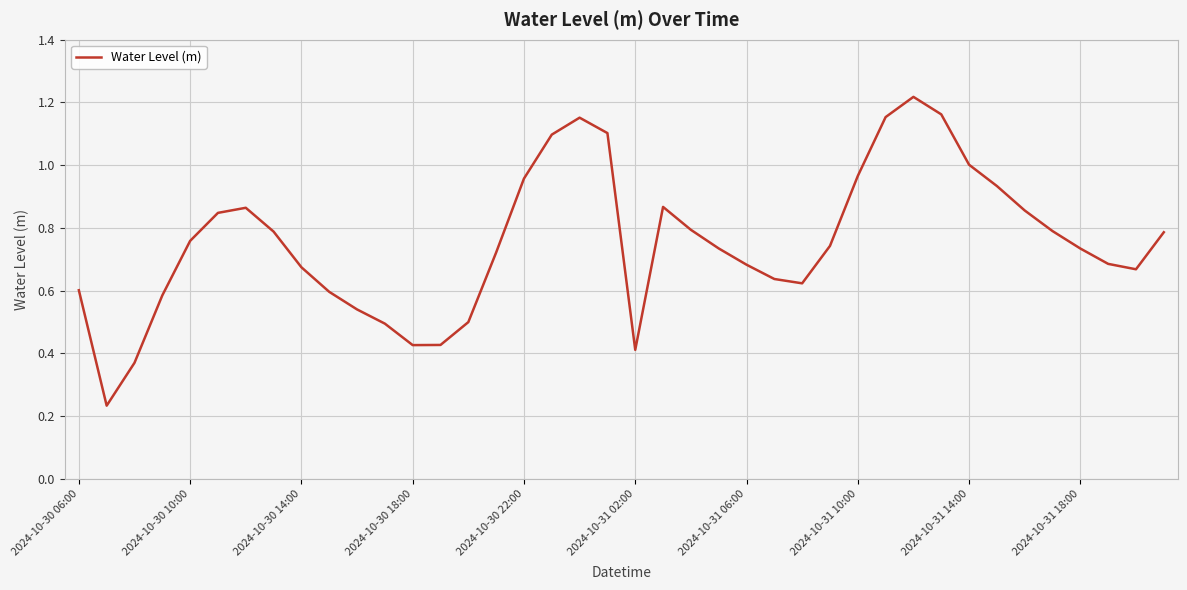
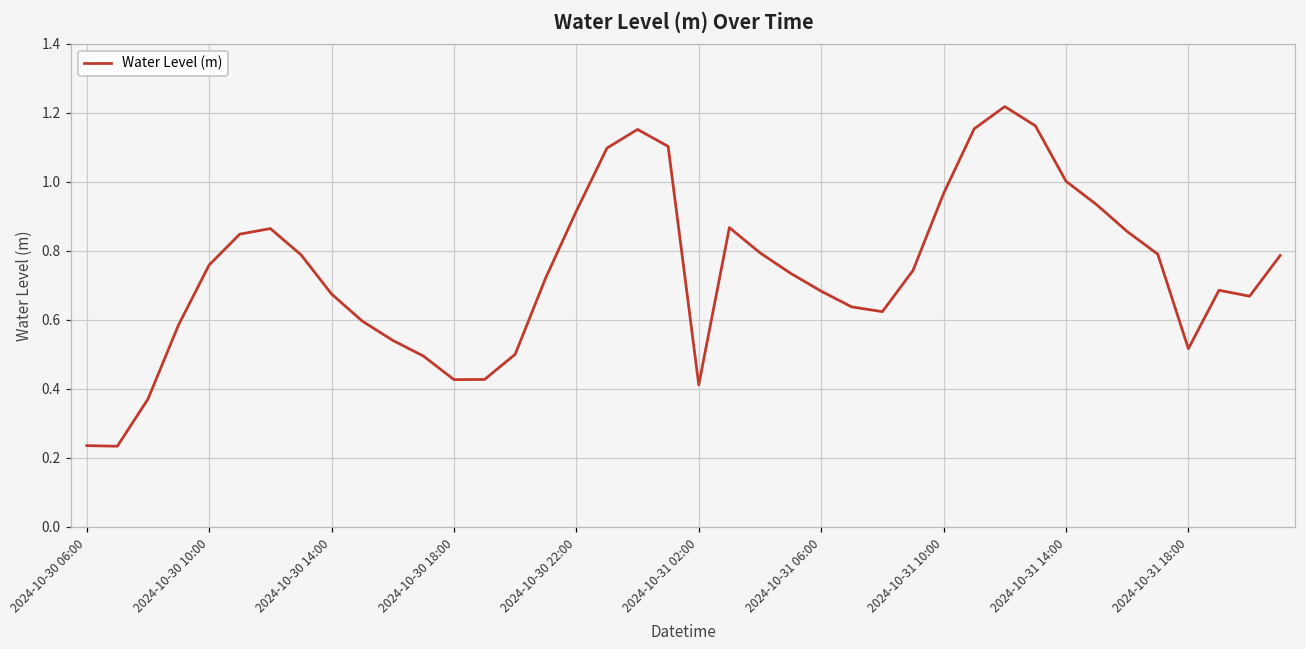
  {
-   "2024-10-30 06:00": 0.60,
+   "2024-10-30 06:00": 0.24,
    "2024-10-30 10:00": 0.76,
    "2024-10-30 14:00": 0.67,
    "2024-10-30 18:00": 0.43,
-   "2024-10-30 22:00": 0.96,
+   "2024-10-30 22:00": 0.92,
    "2024-10-31 02:00": 0.41,
    "2024-10-31 06:00": 0.68,
    "2024-10-31 10:00": 0.97,
    "2024-10-31 14:00": 1.00,
-   "2024-10-31 18:00": 0.73
+   "2024-10-31 18:00": 0.52
  }
